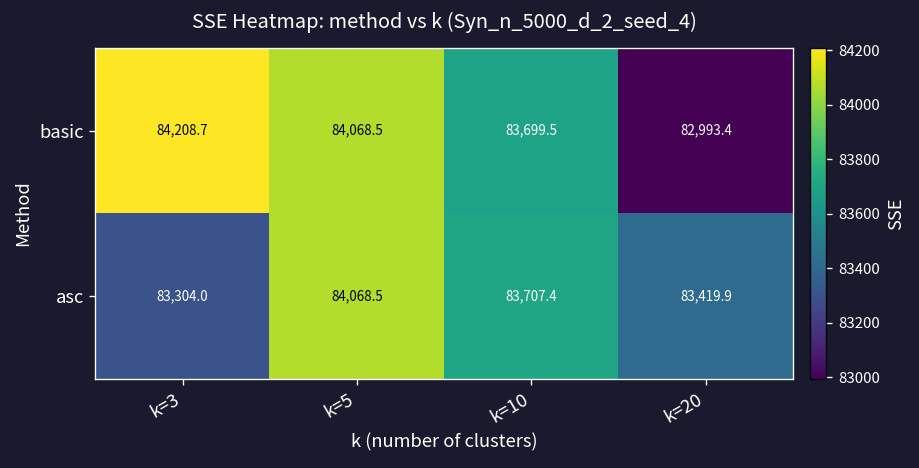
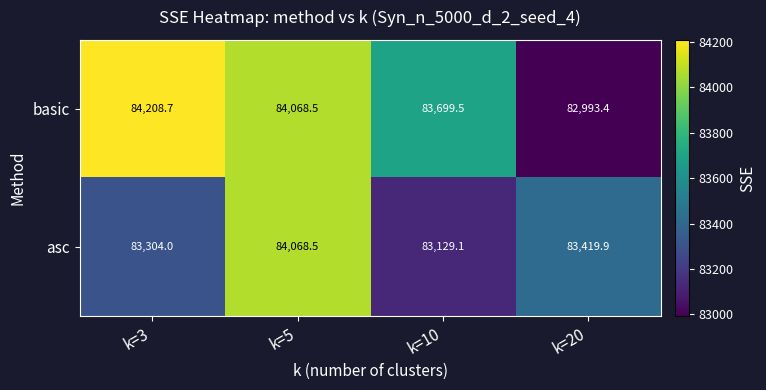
  {
    "basic": {
      "k=3": "84,208.7",
      "k=5": "84,068.5",
      "k=10": "83,699.5",
      "k=20": "82,993.4"
    },
    "asc": {
      "k=3": "83,304.0",
      "k=5": "84,068.5",
-     "k=10": "83,707.4",
+     "k=10": "83,129.1",
      "k=20": "83,419.9"
    }
  }
